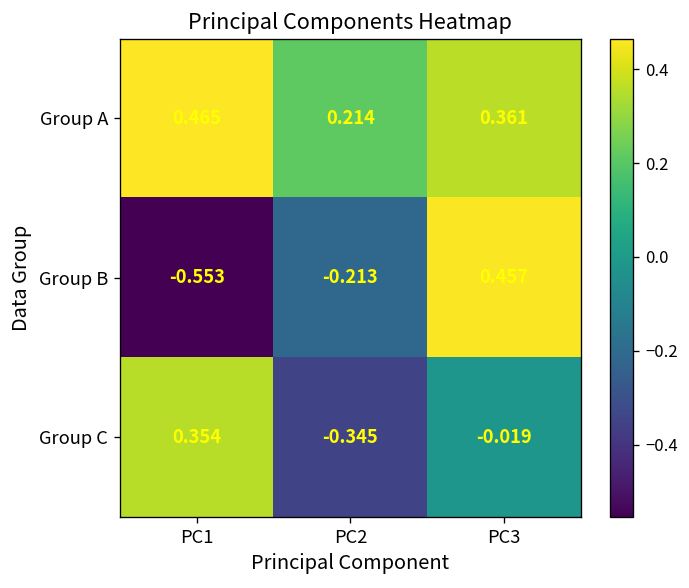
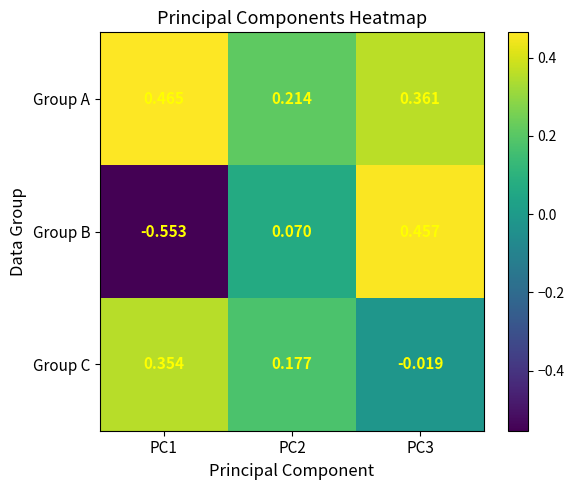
  {
    "Group A": {
      "PC2": 0.214,
      "PC3": 0.361
    },
    "Group B": {
      "PC1": -0.553,
-     "PC2": -0.213
+     "PC2": 0.070
    },
    "Group C": {
      "PC1": 0.354,
-     "PC2": -0.345,
+     "PC2": 0.177,
      "PC3": -0.019
    }
  }
